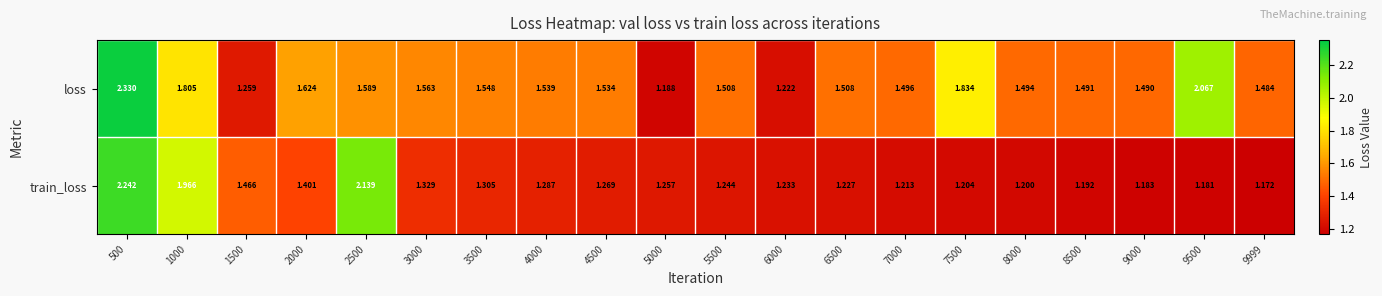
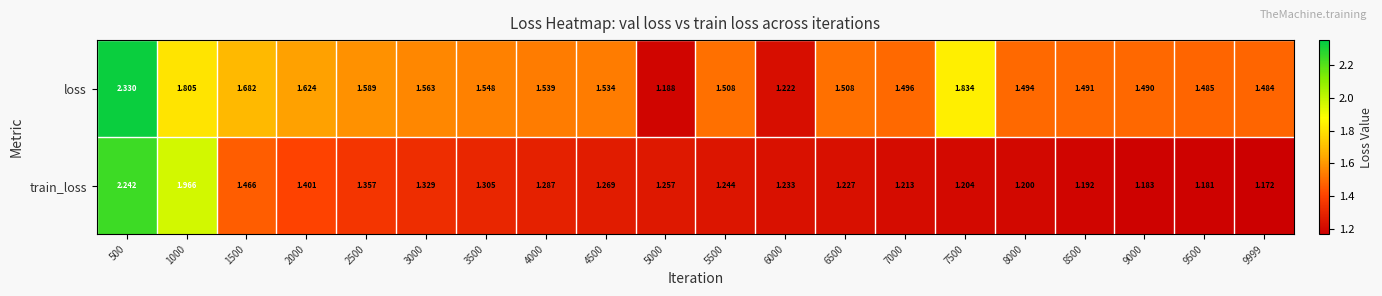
  {
    "loss": {
      "500": 2.330,
      "1000": 1.805,
-     "1500": 1.259,
+     "1500": 1.682,
      "2000": 1.624,
      "2500": 1.589,
      "3000": 1.563,
      "3500": 1.548,
      "4000": 1.539,
      "4500": 1.534,
      "5000": 1.188,
      "5500": 1.508,
      "6000": 1.222,
      "6500": 1.508,
      "7000": 1.496,
      "7500": 1.834,
      "8000": 1.494,
      "8500": 1.491,
      "9000": 1.490,
-     "9500": 2.067,
+     "9500": 1.485,
      "9999": 1.484
    },
    "train_loss": {
      "500": 2.242,
      "1000": 1.966,
      "1500": 1.466,
      "2000": 1.401,
-     "2500": 2.139,
+     "2500": 1.357,
      "3000": 1.329,
      "3500": 1.305,
      "4000": 1.287,
      "4500": 1.269,
      "5000": 1.257,
      "5500": 1.244,
      "6000": 1.233,
      "6500": 1.227,
      "7000": 1.213,
      "7500": 1.204,
      "8000": 1.200,
      "8500": 1.192,
      "9000": 1.183,
      "9500": 1.181,
      "9999": 1.172
    }
  }
